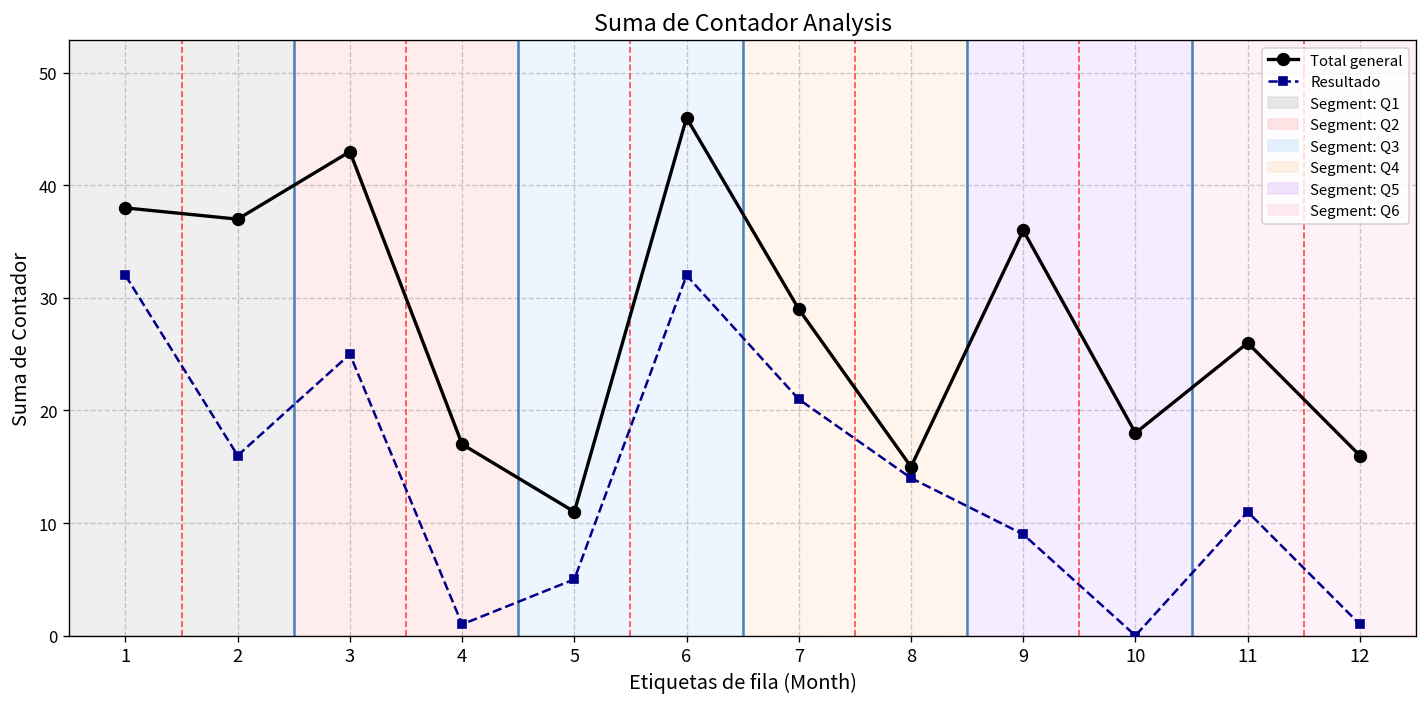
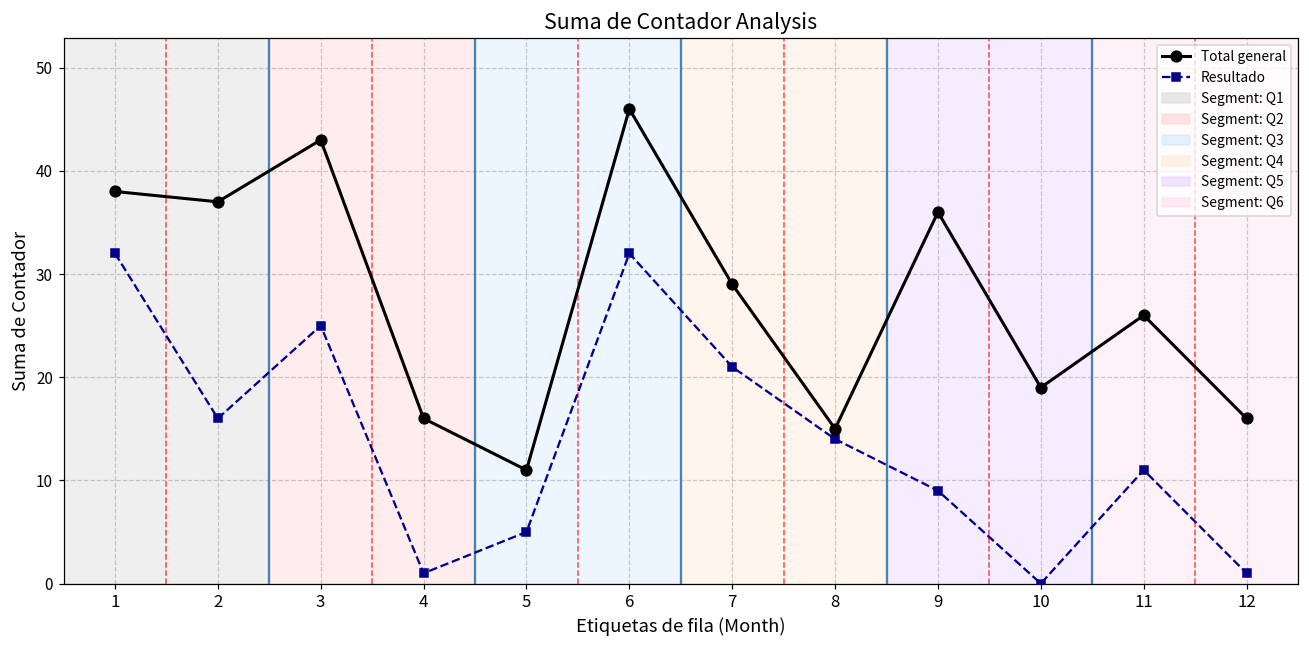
  {
    "Total general": {
      "1": 38,
      "2": 37,
      "3": 43,
-     "4": 17,
+     "4": 16,
      "5": 11,
      "6": 46,
      "7": 29,
      "8": 15,
      "9": 36,
-     "10": 18,
+     "10": 19,
      "11": 26,
      "12": 16
    },
    "Resultado": {
      "1": 32,
      "2": 16,
      "3": 25,
      "4": 1,
      "5": 5,
      "6": 32,
      "7": 21,
      "8": 14,
      "9": 9,
      "10": 0,
      "11": 11,
      "12": 1
    }
  }
